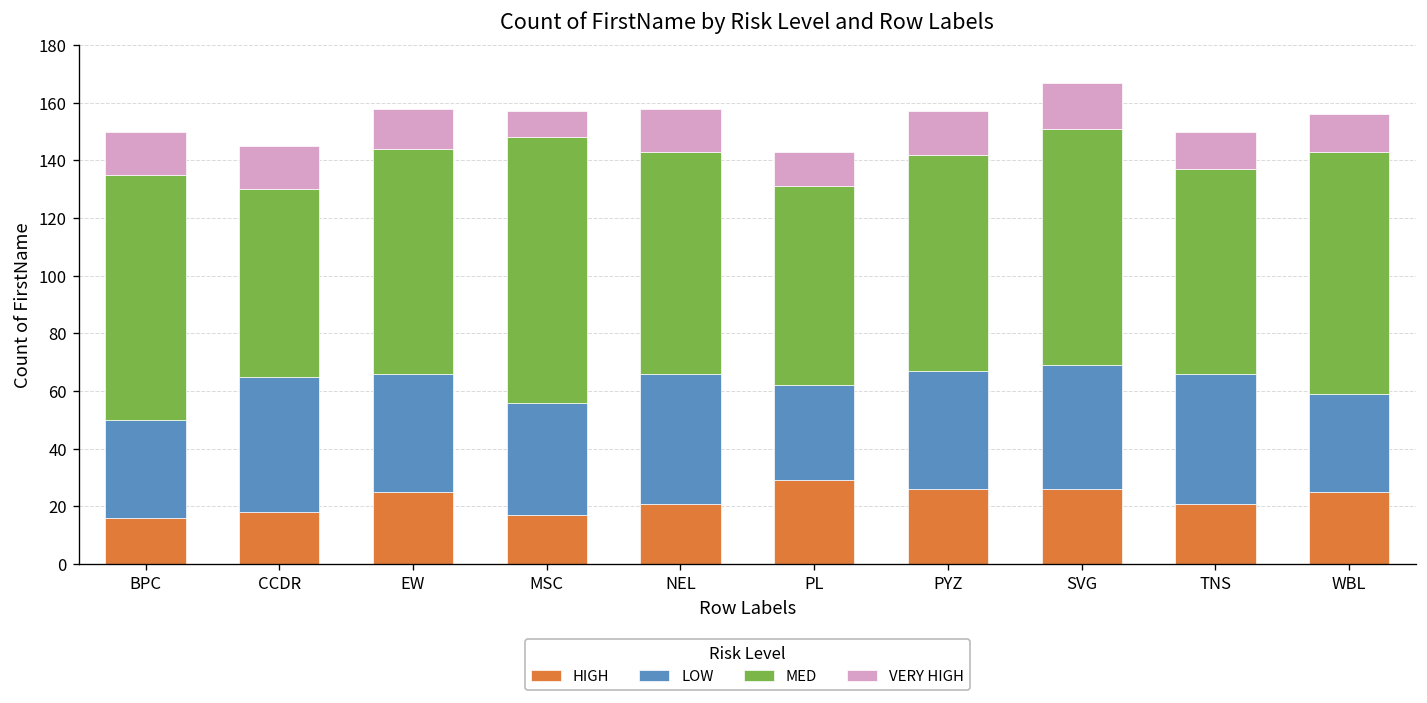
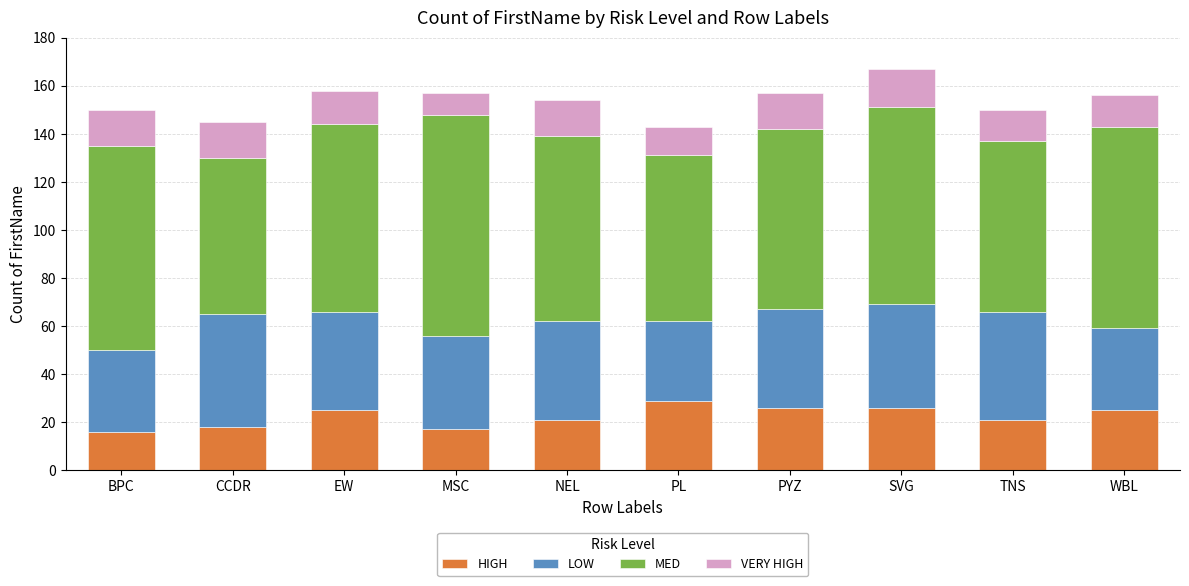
  {
    "HIGH": {
      "BPC": 16,
      "CCDR": 18,
      "EW": 25,
      "MSC": 17,
      "NEL": 21,
      "PL": 29,
      "PYZ": 26,
      "SVG": 26,
      "TNS": 21,
      "WBL": 25
    },
    "LOW": {
      "BPC": 34,
      "CCDR": 47,
      "EW": 41,
      "MSC": 39,
-     "NEL": 45,
+     "NEL": 41,
      "PL": 33,
      "PYZ": 41,
      "SVG": 43,
      "TNS": 45,
      "WBL": 34
    },
    "MED": {
      "BPC": 85,
      "CCDR": 65,
      "EW": 78,
      "MSC": 92,
      "NEL": 77,
      "PL": 69,
      "PYZ": 75,
      "SVG": 82,
      "TNS": 71,
      "WBL": 84
    },
    "VERY HIGH": {
      "BPC": 15,
      "CCDR": 15,
      "EW": 14,
      "MSC": 9,
      "NEL": 15,
      "PL": 12,
      "PYZ": 15,
      "SVG": 16,
      "TNS": 13,
      "WBL": 13
    }
  }
